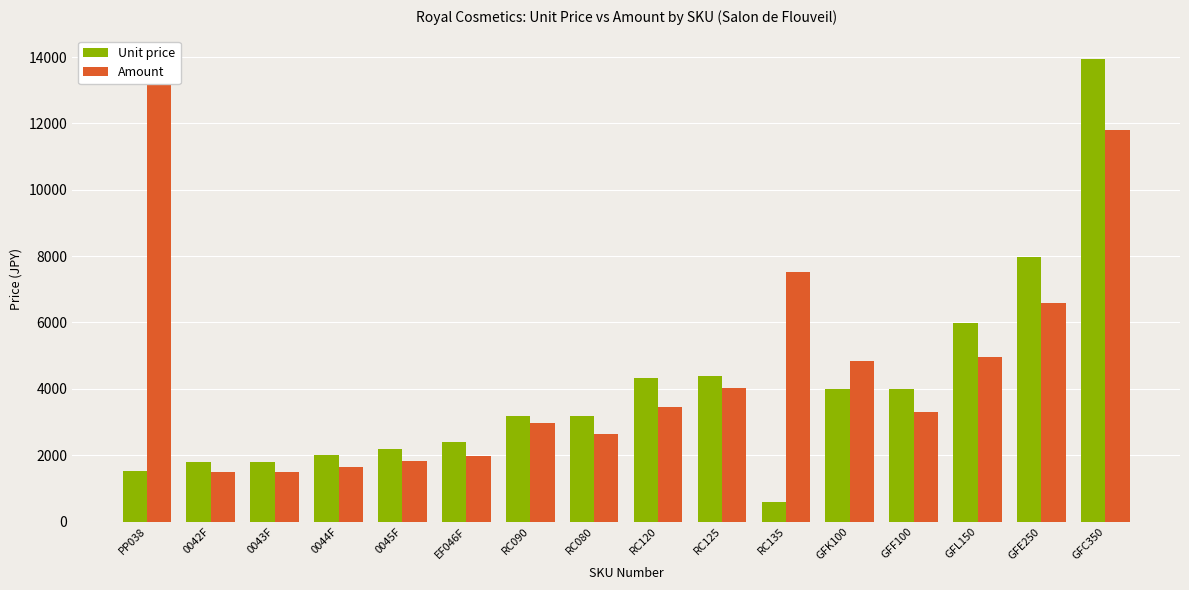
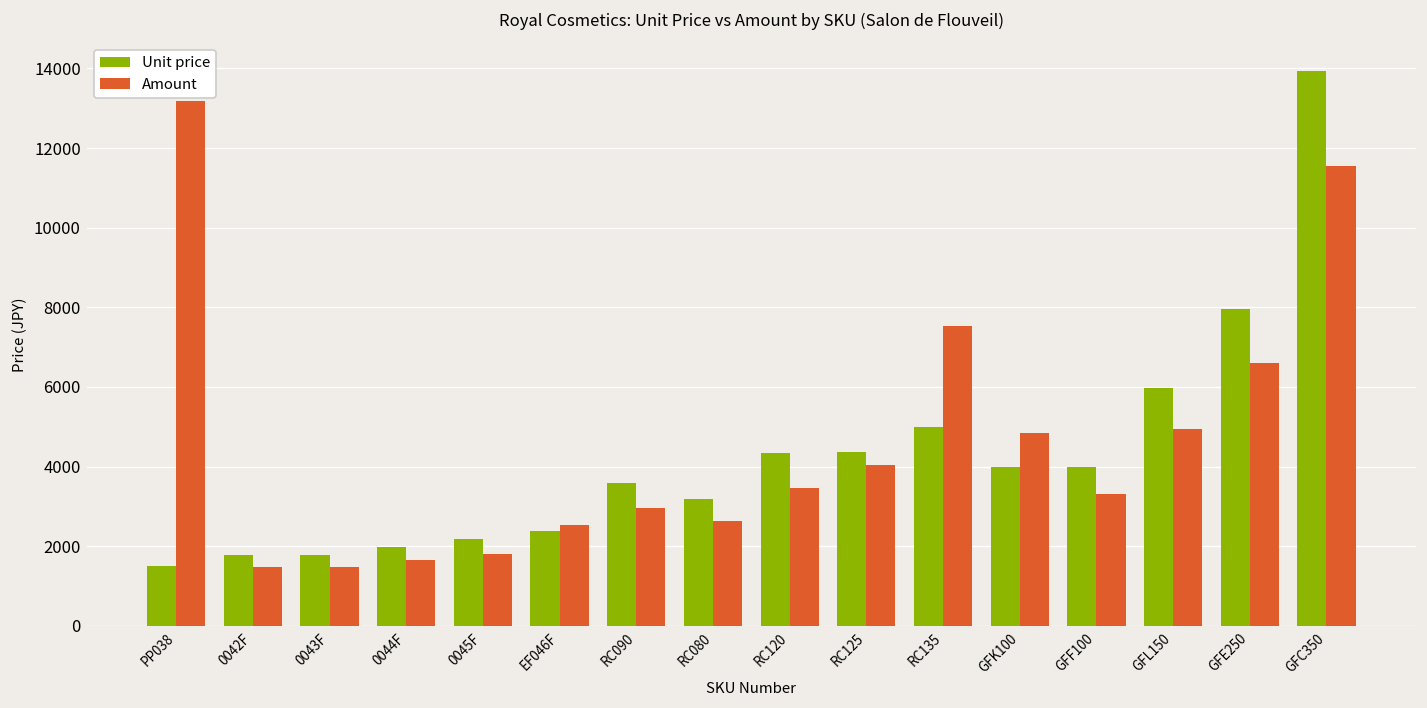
  {
    "Unit price": {
      "PP038": 1500,
      "0042F": 1800,
      "0043F": 1800,
      "0044F": 2000,
      "0045F": 2200,
      "EF046F": 2400,
-     "RC090": 3200,
+     "RC090": 3600,
      "RC080": 3200,
      "RC120": 4300,
      "RC125": 4400,
-     "RC135": 600,
+     "RC135": 5000,
      "GFK100": 4000,
      "GFF100": 4000,
      "GFL150": 6000,
      "GFE250": 8000,
      "GFC350": 13900
    },
    "Amount": {
      "0042F": 1500,
      "0043F": 1500,
      "0044F": 1700,
      "0045F": 1800,
-     "EF046F": 2000,
+     "EF046F": 2500,
      "RC090": 3000,
      "RC080": 2600,
      "RC120": 3500,
      "RC125": 4000,
      "RC135": 7500,
      "GFK100": 4900,
      "GFF100": 3300,
      "GFL150": 5000,
      "GFE250": 6600,
-     "GFC350": 11800
+     "GFC350": 11600
    }
  }
